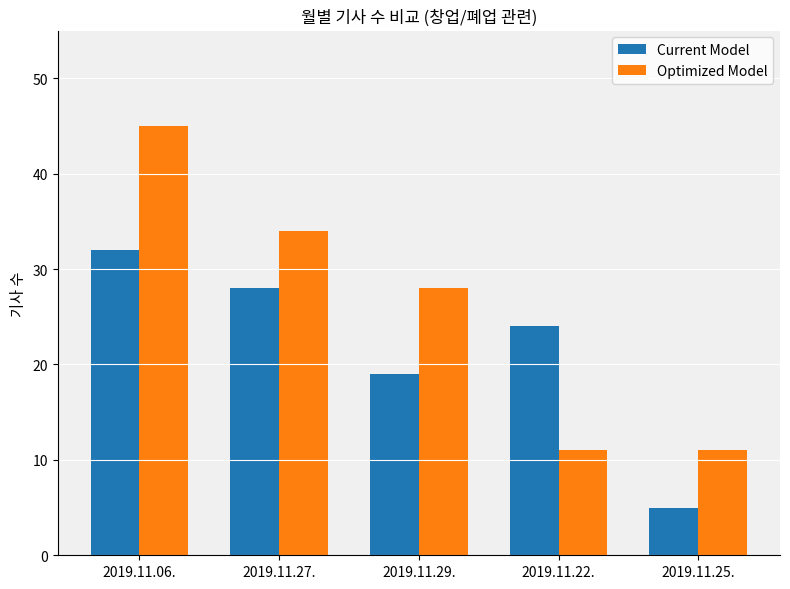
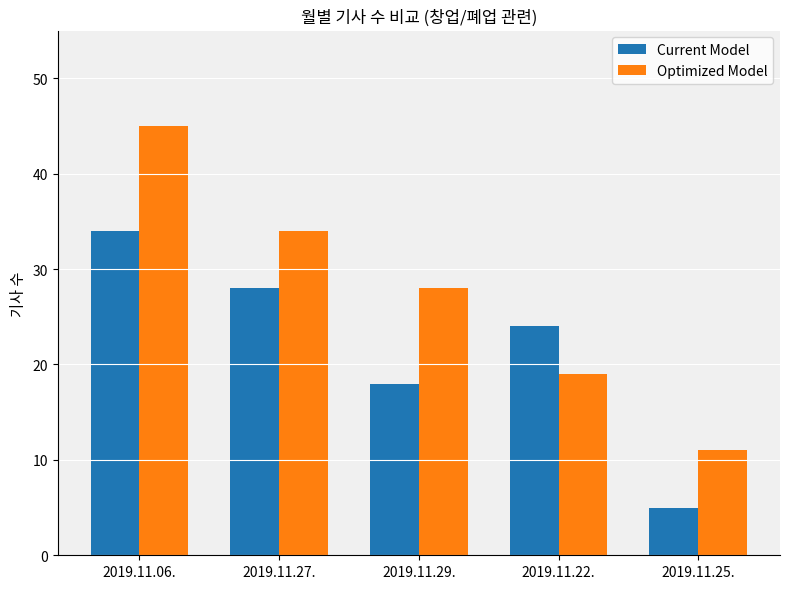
  {
    "Current Model": {
-     "2019.11.06.": 32,
+     "2019.11.06.": 34,
      "2019.11.27.": 28,
-     "2019.11.29.": 19,
+     "2019.11.29.": 18,
      "2019.11.22.": 24,
      "2019.11.25.": 5
    },
    "Optimized Model": {
      "2019.11.06.": 45,
      "2019.11.27.": 34,
      "2019.11.29.": 28,
-     "2019.11.22.": 11,
+     "2019.11.22.": 19,
      "2019.11.25.": 11
    }
  }
